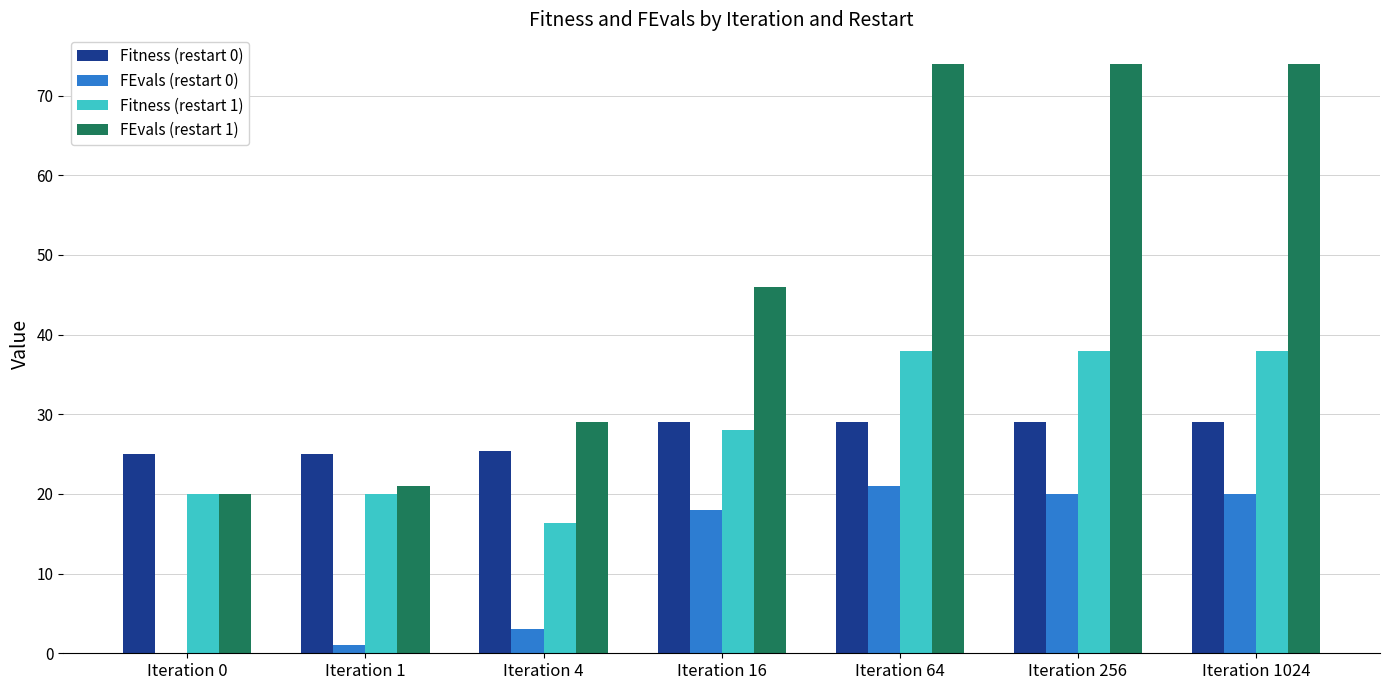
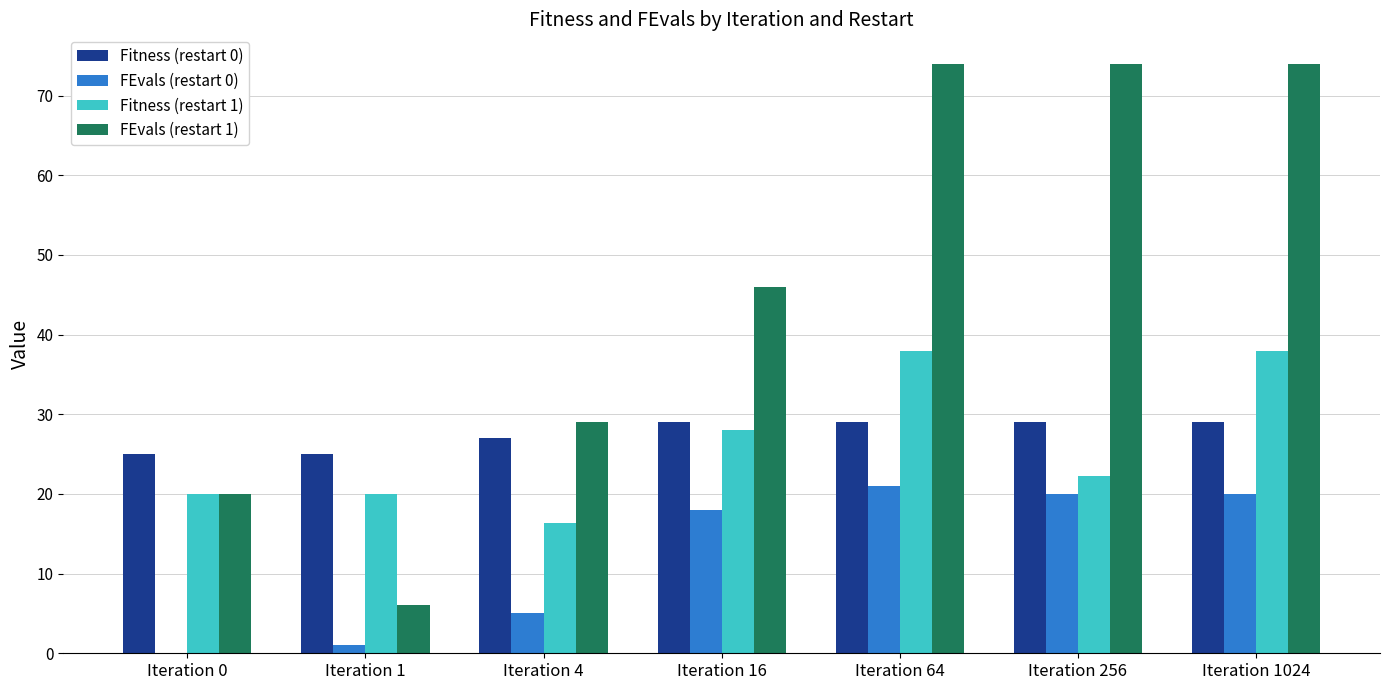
  {
    "Fitness (restart 0)": {
      "Iteration 0": 25,
      "Iteration 1": 25,
-     "Iteration 4": 25,
+     "Iteration 4": 27,
      "Iteration 16": 29,
      "Iteration 64": 29,
      "Iteration 256": 29,
      "Iteration 1024": 29
    },
    "FEvals (restart 0)": {
      "Iteration 0": 0,
      "Iteration 1": 1,
-     "Iteration 4": 3,
+     "Iteration 4": 5,
      "Iteration 16": 18,
      "Iteration 64": 21,
      "Iteration 256": 20,
      "Iteration 1024": 20
    },
    "Fitness (restart 1)": {
      "Iteration 0": 20,
      "Iteration 1": 20,
      "Iteration 4": 16,
      "Iteration 16": 28,
      "Iteration 64": 38,
-     "Iteration 256": 38,
+     "Iteration 256": 22,
      "Iteration 1024": 38
    },
    "FEvals (restart 1)": {
      "Iteration 0": 20,
-     "Iteration 1": 21,
+     "Iteration 1": 6,
      "Iteration 4": 29,
      "Iteration 16": 46,
      "Iteration 64": 74,
      "Iteration 256": 74,
      "Iteration 1024": 74
    }
  }
